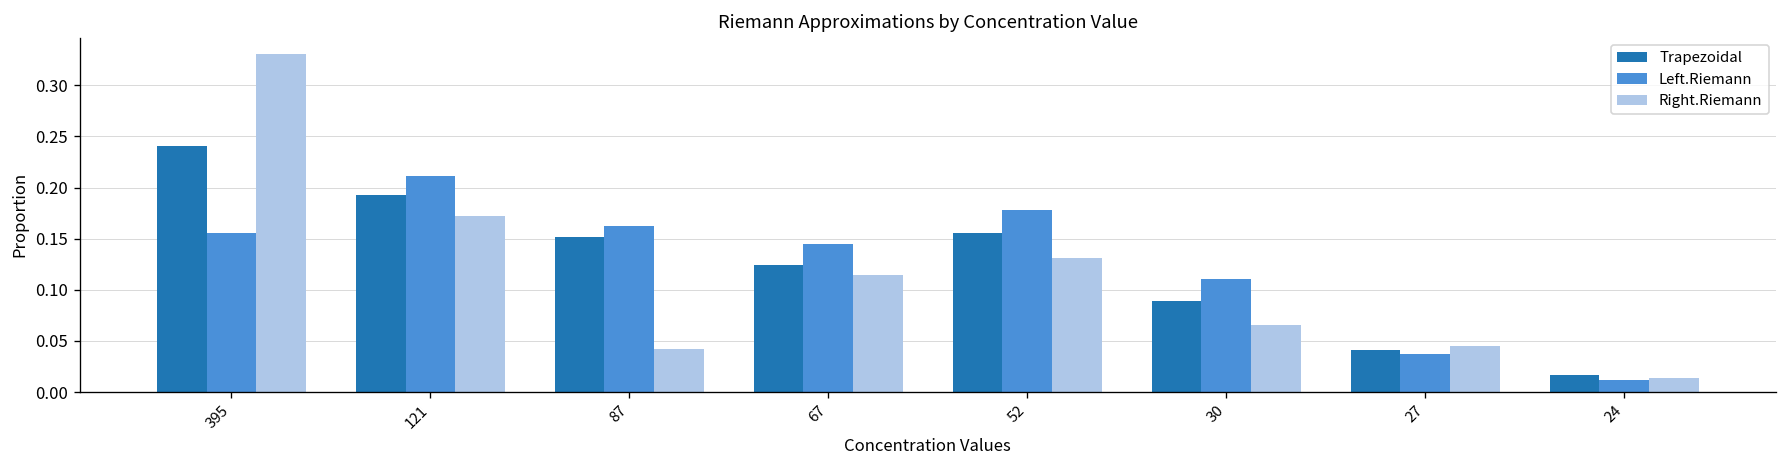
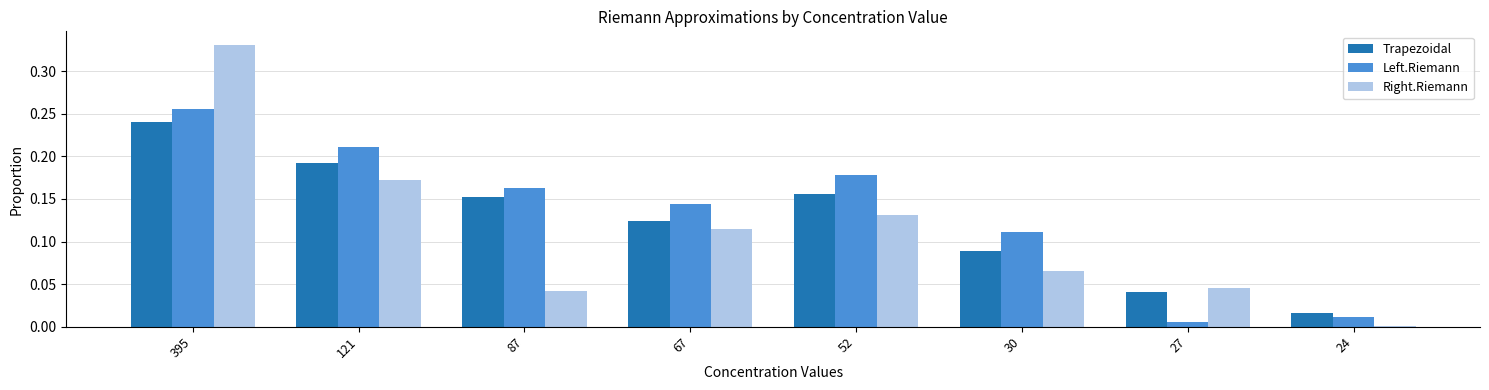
  {
    "Trapezoidal": {
      "395": 0.24,
      "121": 0.19,
      "87": 0.15,
      "67": 0.12,
      "52": 0.16,
      "30": 0.09,
      "27": 0.04,
      "24": 0.02
    },
    "Left.Riemann": {
-     "395": 0.16,
+     "395": 0.26,
      "121": 0.21,
      "87": 0.16,
      "67": 0.14,
      "52": 0.18,
      "30": 0.11,
-     "27": 0.04,
+     "27": 0.01,
      "24": 0.01
    },
    "Right.Riemann": {
      "395": 0.33,
      "121": 0.17,
      "87": 0.04,
      "67": 0.11,
      "52": 0.13,
      "30": 0.07,
      "27": 0.05,
-     "24": 0.01
+     "24": 0.00
    }
  }
